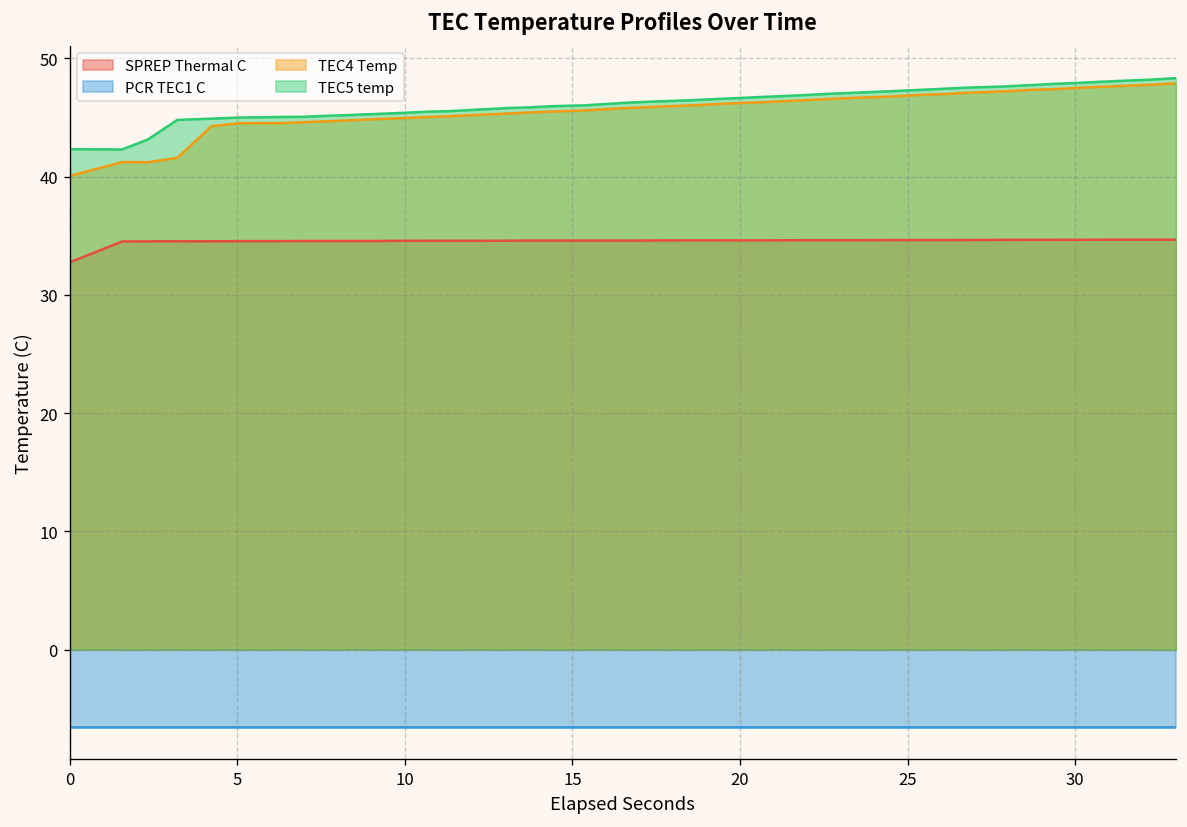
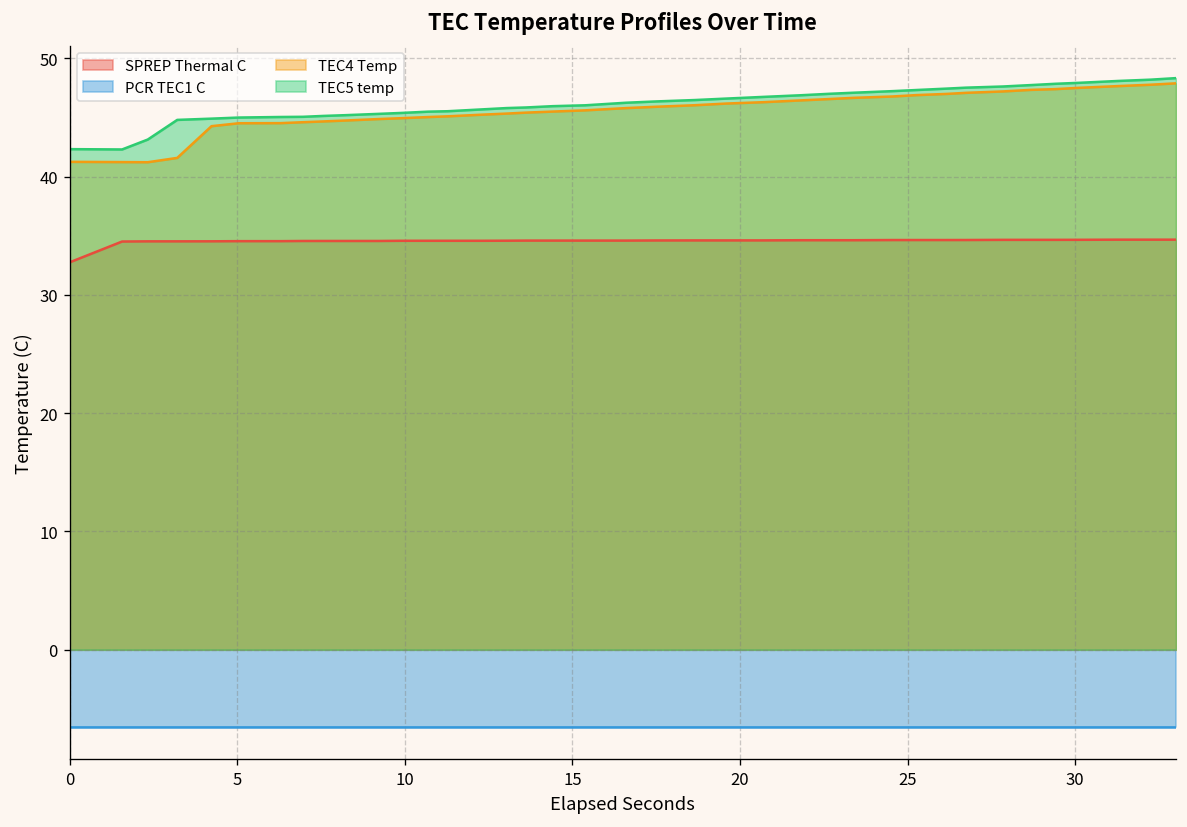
  {
    "SPREP Thermal C": {
      "0": 33
    },
    "TEC4 Temp": {
-     "0": 40
+     "0": 41
    },
    "TEC5 temp": {
      "0": 42
    }
  }
